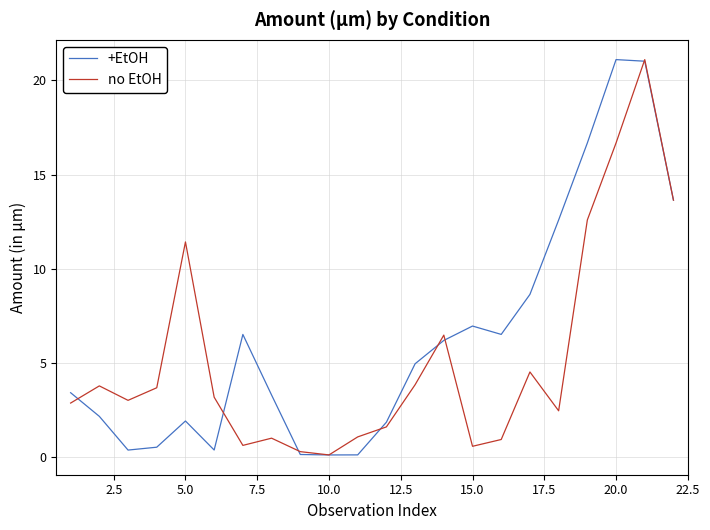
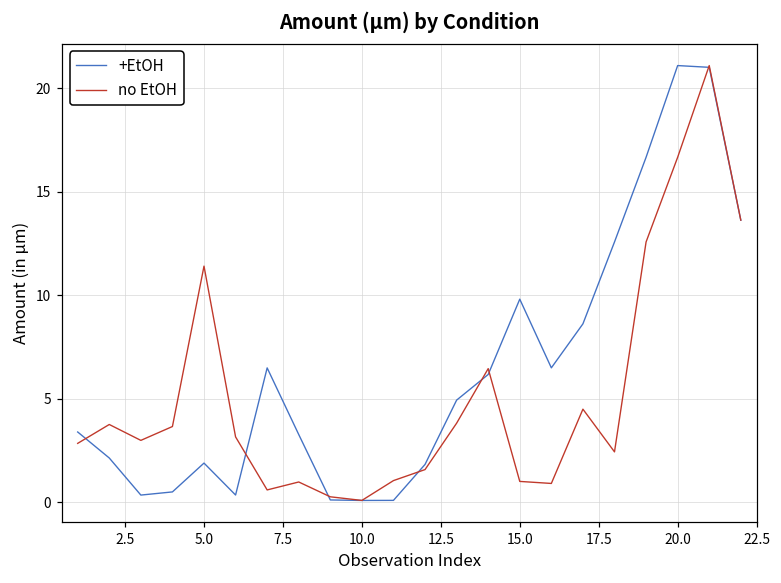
  {
    "+EtOH": {
      "5.0": 1.9,
-     "15.0": 6.9,
+     "15.0": 9.8,
      "20.0": 21.1
    },
    "no EtOH": {
      "5.0": 11.4,
-     "15.0": 0.6,
+     "15.0": 1.0,
      "20.0": 16.7
    }
  }
